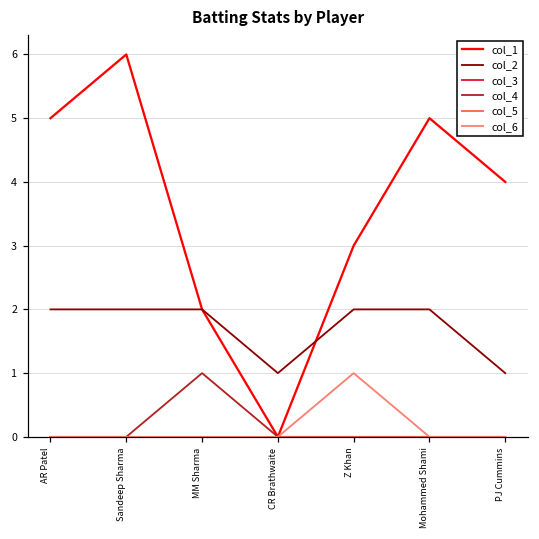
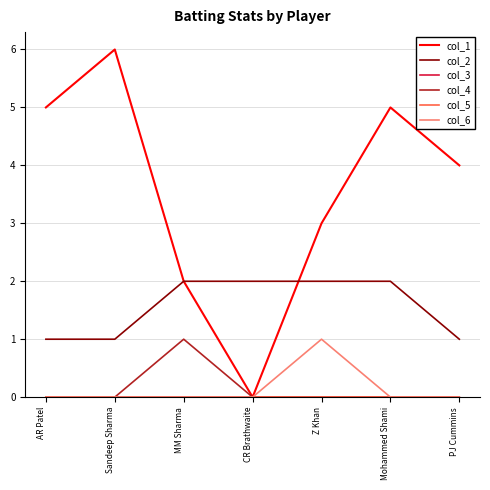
  {
    "col_1": {
      "AR Patel": 5,
      "Sandeep Sharma": 6,
      "Z Khan": 3,
      "Mohammed Shami": 5,
      "PJ Cummins": 4
    },
    "col_2": {
-     "AR Patel": 2,
-     "Sandeep Sharma": 2,
-     "CR Brathwaite": 1,
+     "AR Patel": 1,
+     "Sandeep Sharma": 1,
+     "CR Brathwaite": 2,
      "Z Khan": 2,
      "Mohammed Shami": 2,
      "PJ Cummins": 1
    },
    "col_4": {
      "MM Sharma": 1
    }
  }
